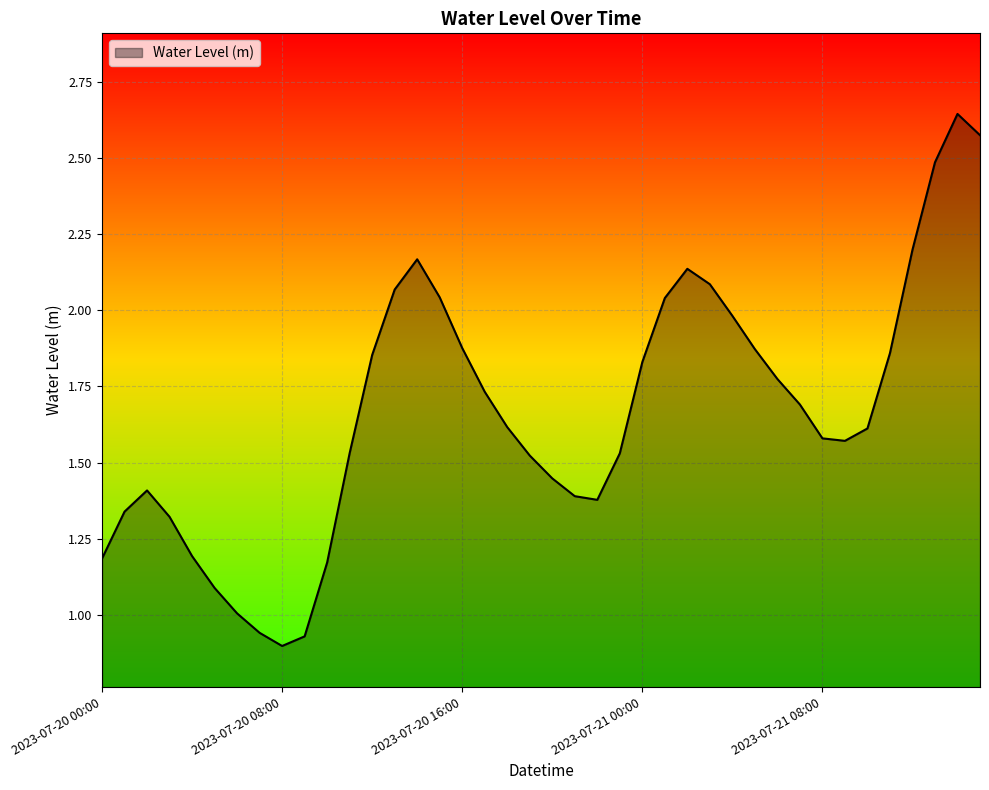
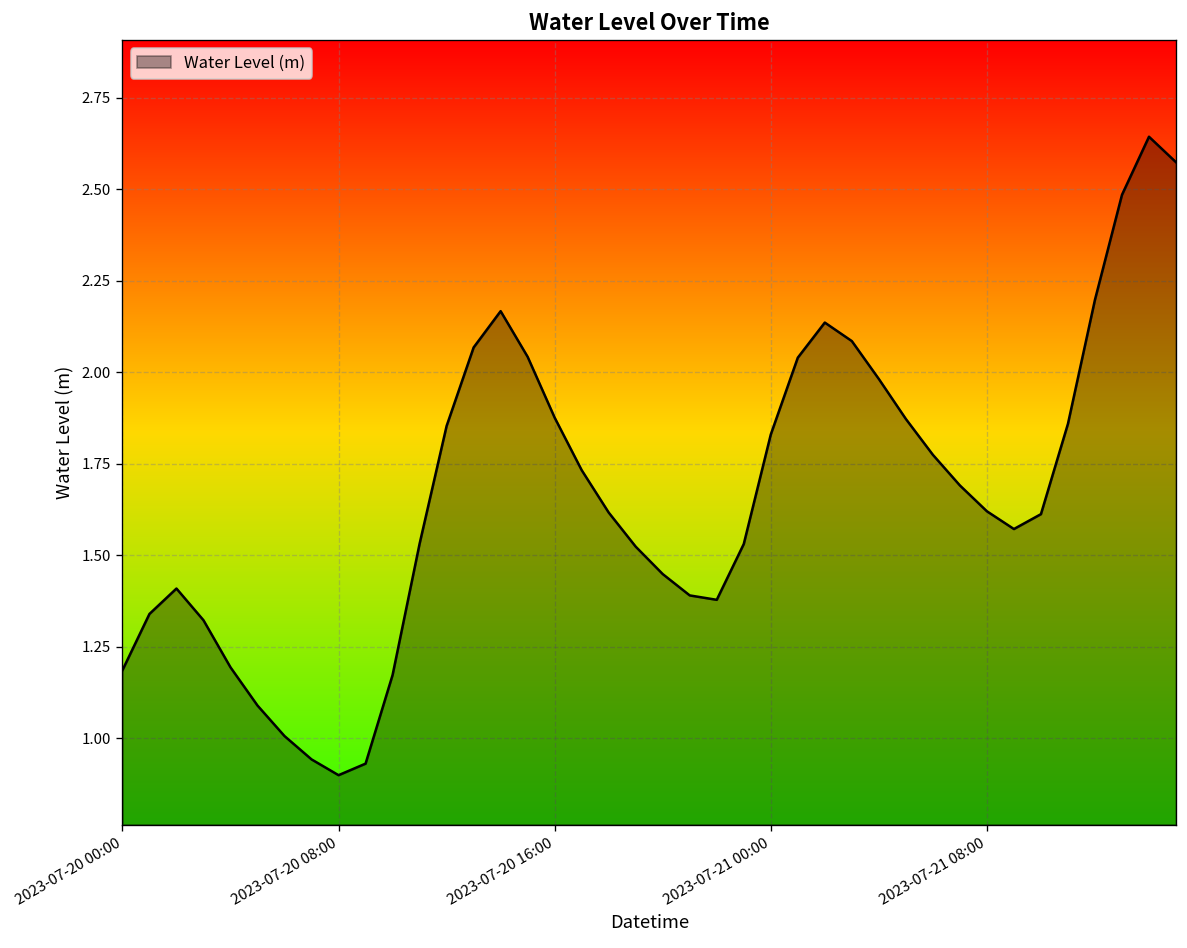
  {
    "2023-07-20 00:00": 1.19,
    "2023-07-20 08:00": 0.90,
    "2023-07-20 16:00": 1.88,
    "2023-07-21 00:00": 1.83,
-   "2023-07-21 08:00": 1.58
+   "2023-07-21 08:00": 1.62
  }
